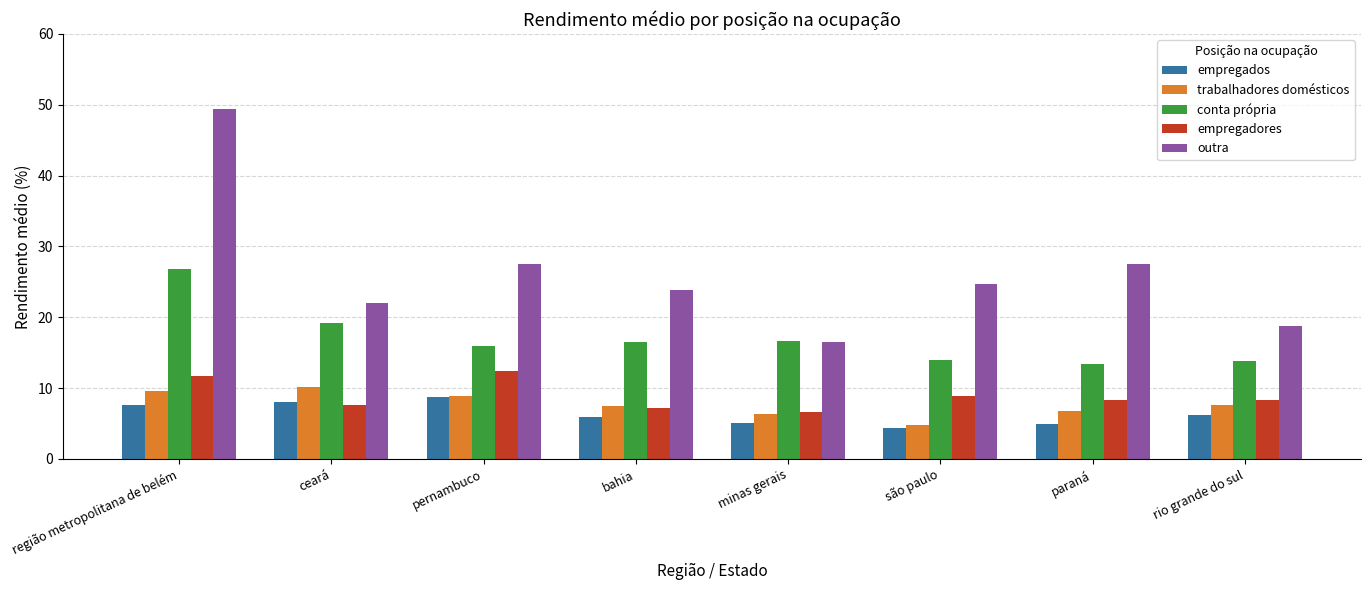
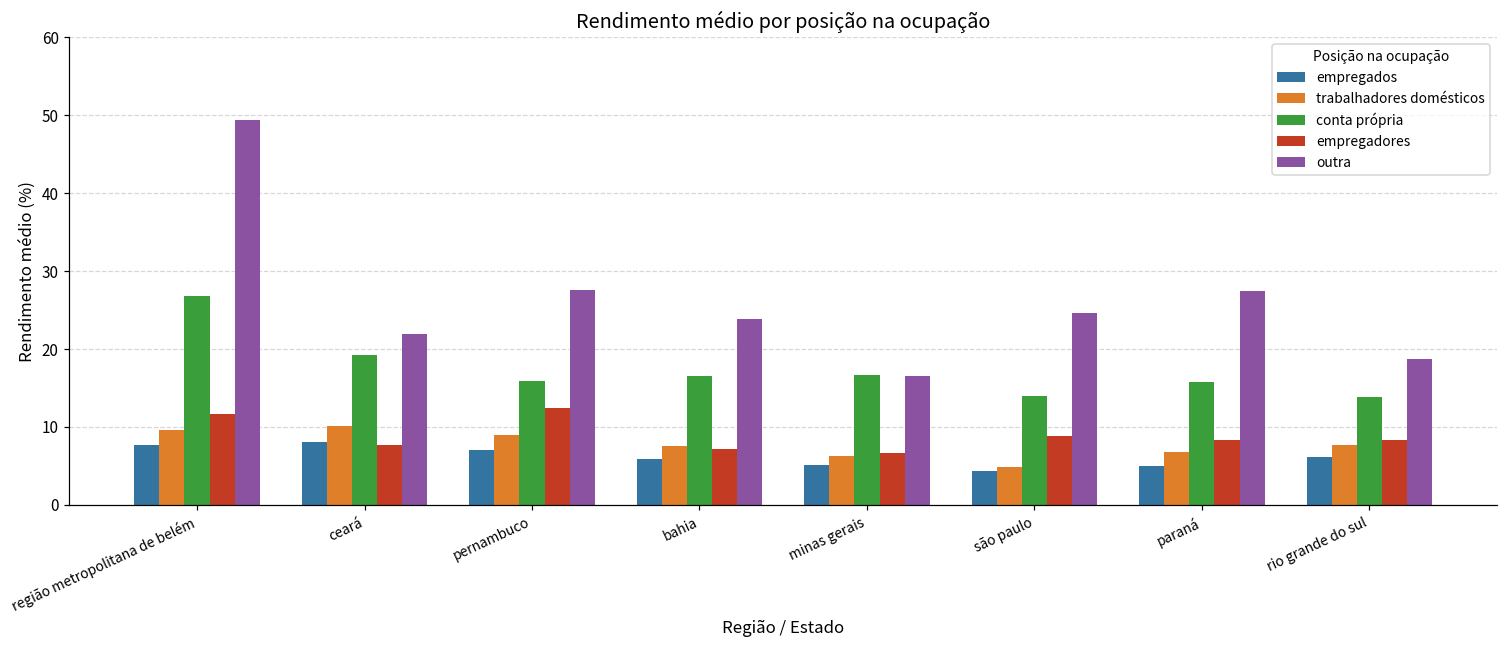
  {
    "empregados": {
      "região metropolitana de belém": 8,
      "ceará": 8,
-     "pernambuco": 9,
+     "pernambuco": 7,
      "bahia": 6,
      "minas gerais": 5,
      "são paulo": 4,
      "paraná": 5,
      "rio grande do sul": 6
    },
    "trabalhadores domésticos": {
      "região metropolitana de belém": 10,
      "ceará": 10,
      "pernambuco": 9,
      "bahia": 8,
      "minas gerais": 6,
      "são paulo": 5,
      "paraná": 7,
      "rio grande do sul": 8
    },
    "conta própria": {
      "região metropolitana de belém": 27,
      "ceará": 19,
      "pernambuco": 16,
      "bahia": 17,
      "minas gerais": 17,
      "são paulo": 14,
-     "paraná": 13,
+     "paraná": 16,
      "rio grande do sul": 14
    },
    "empregadores": {
      "região metropolitana de belém": 12,
      "ceará": 8,
      "pernambuco": 12,
      "bahia": 7,
      "minas gerais": 7,
      "são paulo": 9,
      "paraná": 8,
      "rio grande do sul": 8
    },
    "outra": {
      "região metropolitana de belém": 49,
      "ceará": 22,
      "pernambuco": 28,
      "bahia": 24,
      "minas gerais": 17,
      "são paulo": 25,
      "paraná": 27,
      "rio grande do sul": 19
    }
  }
